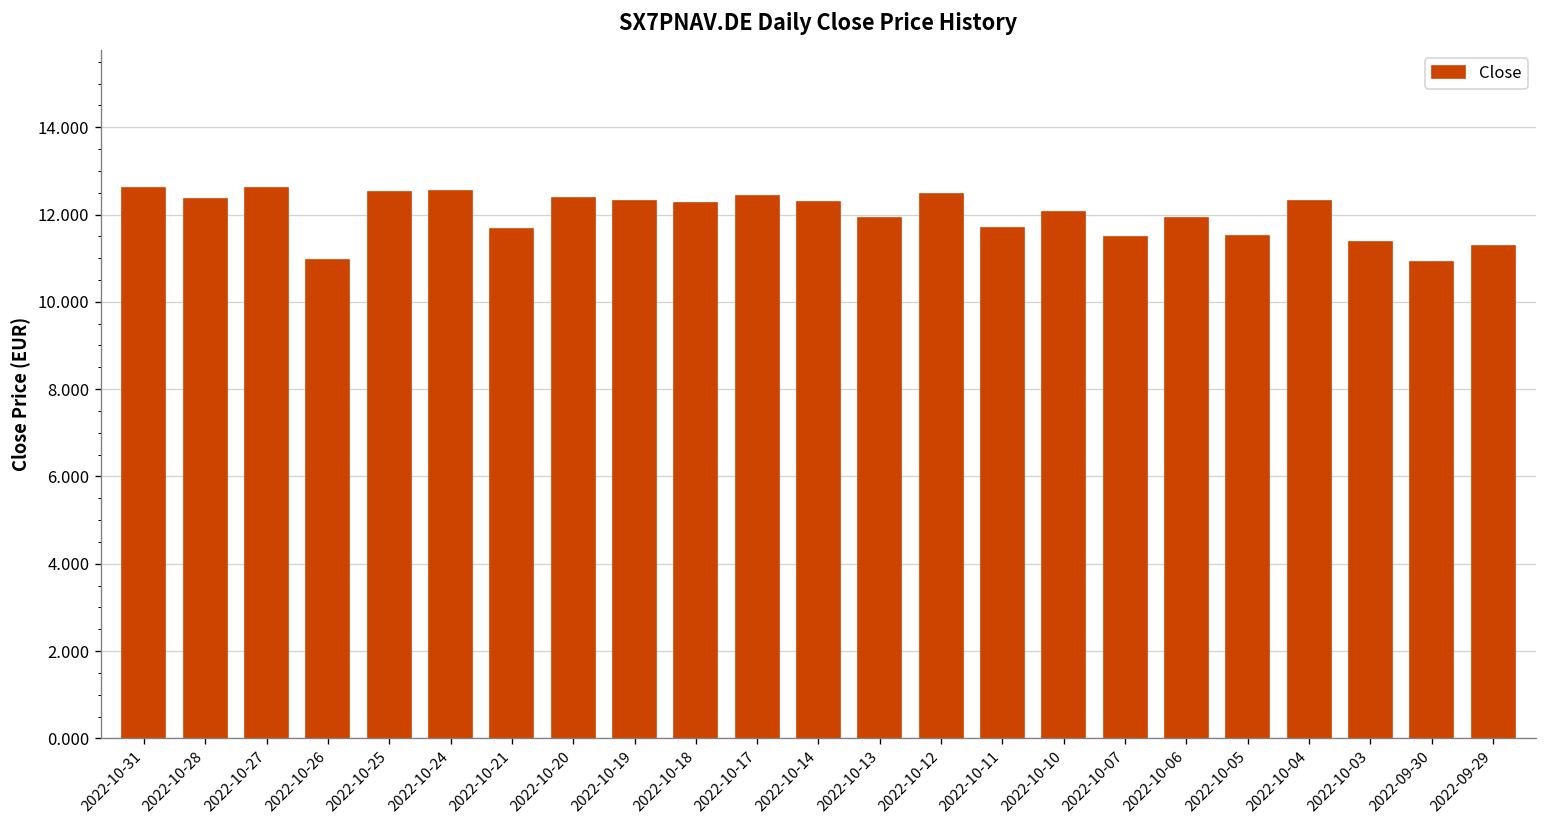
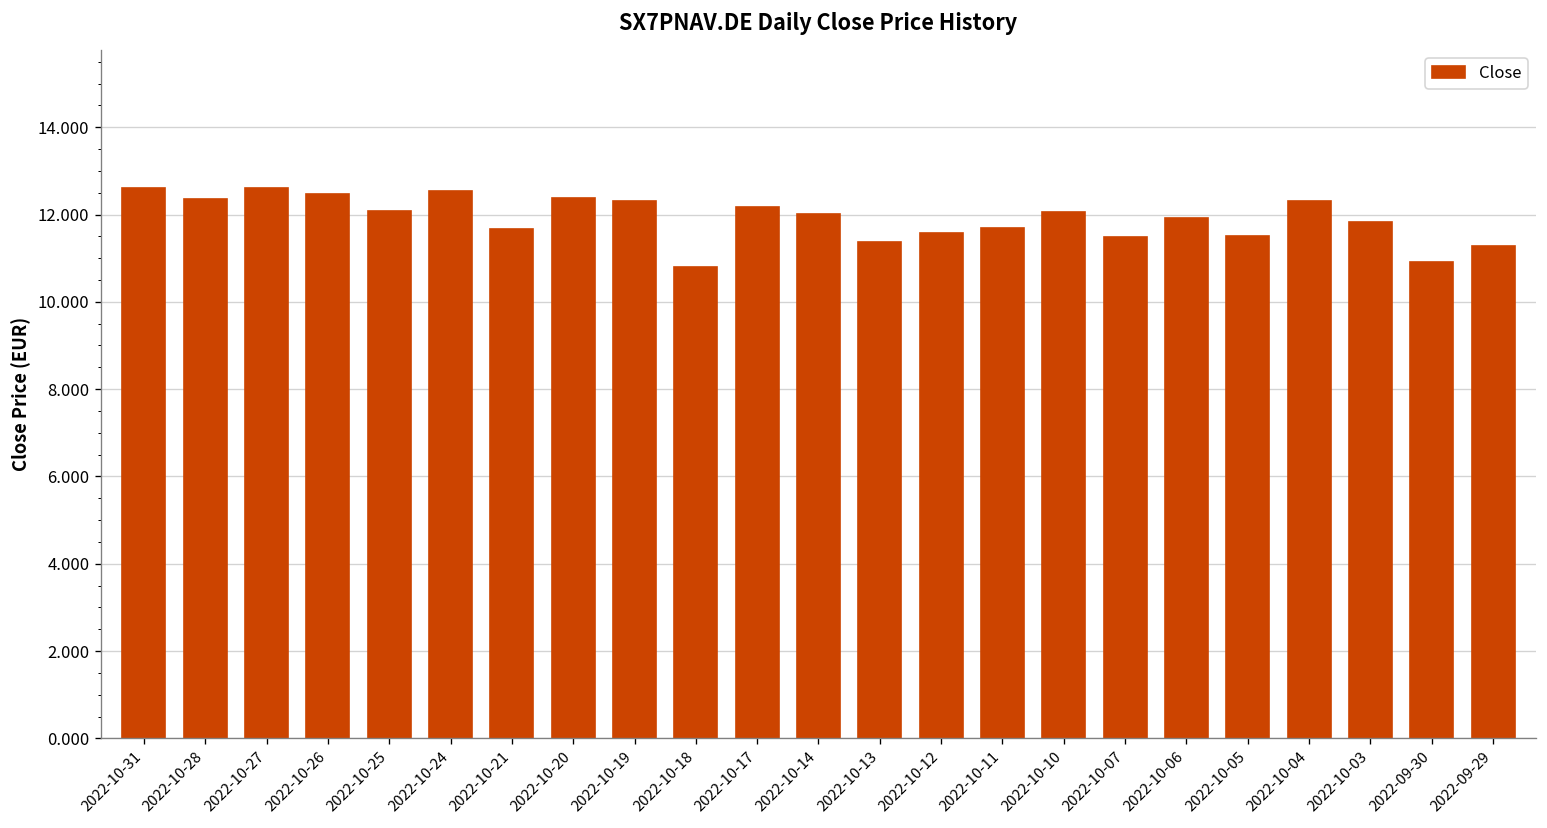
  {
    "2022-10-31": 12.6,
    "2022-10-28": 12.4,
    "2022-10-27": 12.6,
-   "2022-10-26": 11.0,
-   "2022-10-25": 12.5,
+   "2022-10-26": 12.5,
+   "2022-10-25": 12.1,
    "2022-10-24": 12.5,
    "2022-10-21": 11.7,
    "2022-10-20": 12.4,
    "2022-10-19": 12.3,
-   "2022-10-18": 12.3,
-   "2022-10-17": 12.4,
-   "2022-10-14": 12.3,
-   "2022-10-13": 11.9,
-   "2022-10-12": 12.5,
+   "2022-10-18": 10.8,
+   "2022-10-17": 12.2,
+   "2022-10-14": 12.0,
+   "2022-10-13": 11.4,
+   "2022-10-12": 11.6,
    "2022-10-11": 11.7,
    "2022-10-10": 12.1,
    "2022-10-07": 11.5,
    "2022-10-06": 11.9,
    "2022-10-05": 11.5,
    "2022-10-04": 12.3,
-   "2022-10-03": 11.4,
+   "2022-10-03": 11.8,
    "2022-09-30": 10.9,
    "2022-09-29": 11.3
  }
